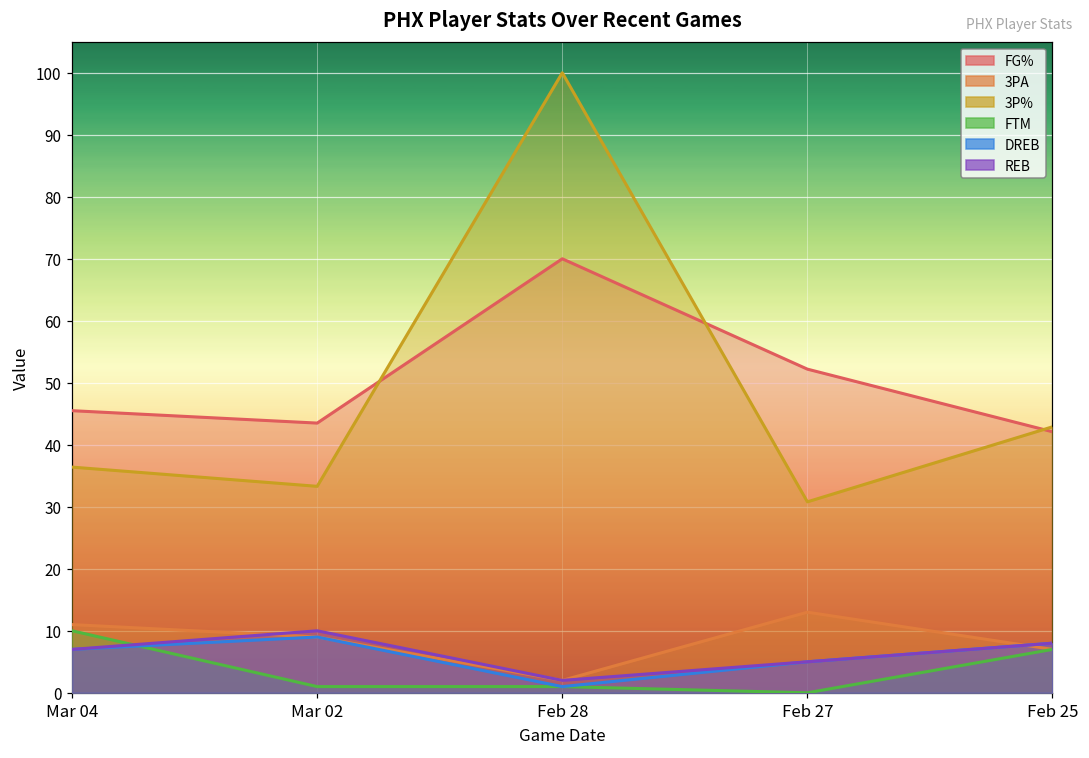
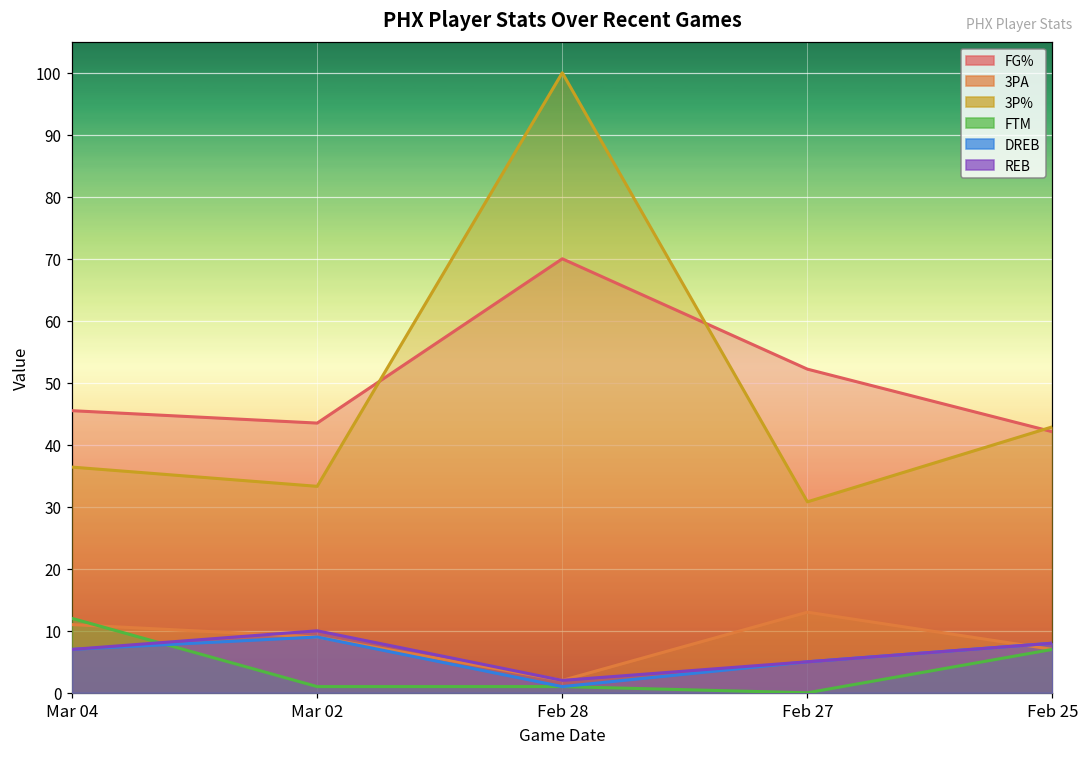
  {
    "FTM": {
-     "Mar 04": 10,
+     "Mar 04": 12,
      "Mar 02": 1,
      "Feb 27": 0
    }
  }
